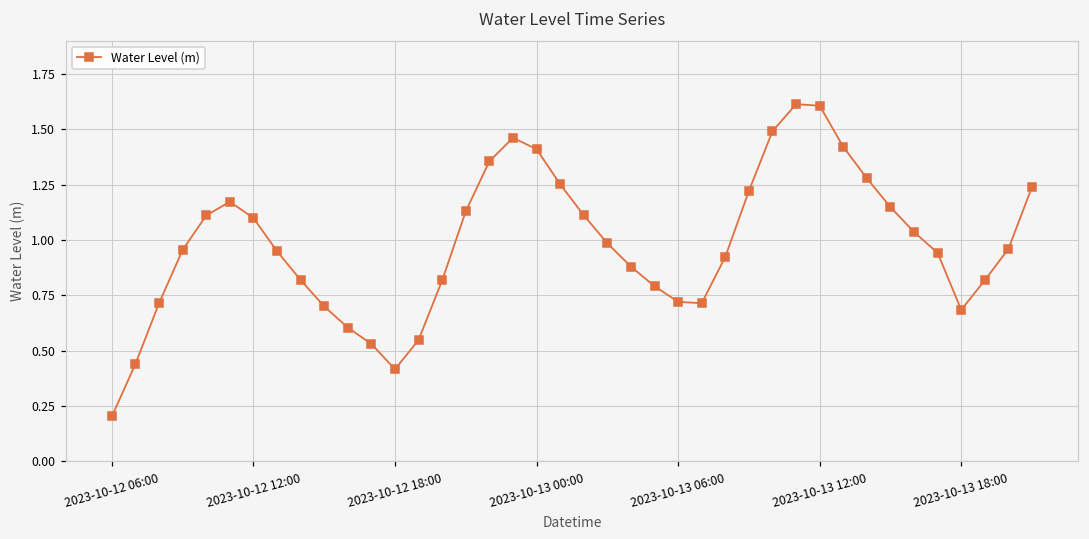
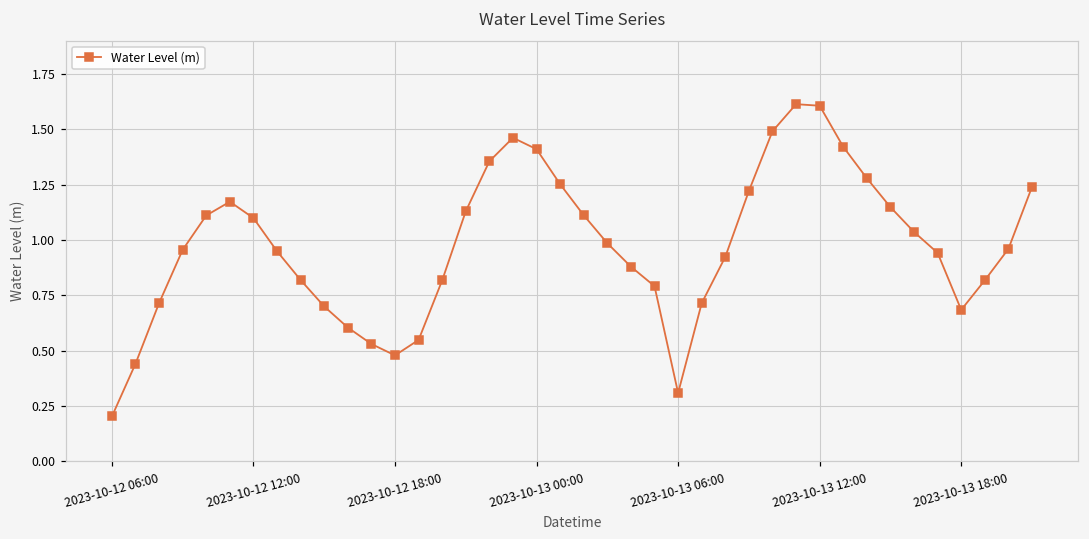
  {
    "2023-10-12 06:00": 0.20,
    "2023-10-12 12:00": 1.10,
-   "2023-10-12 18:00": 0.42,
+   "2023-10-12 18:00": 0.48,
    "2023-10-13 00:00": 1.41,
-   "2023-10-13 06:00": 0.72,
+   "2023-10-13 06:00": 0.31,
    "2023-10-13 12:00": 1.61,
    "2023-10-13 18:00": 0.68
  }
